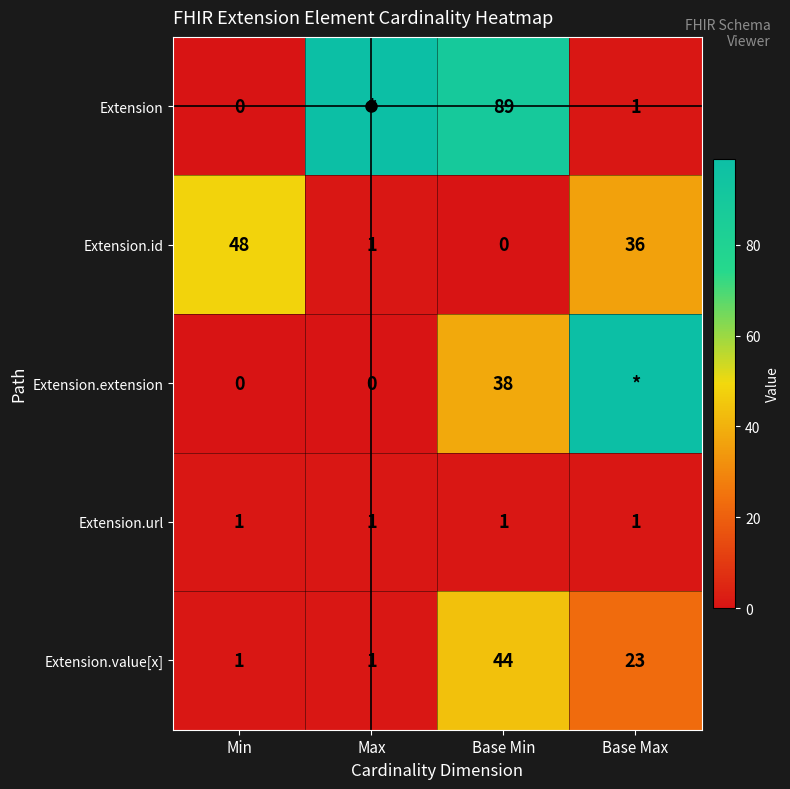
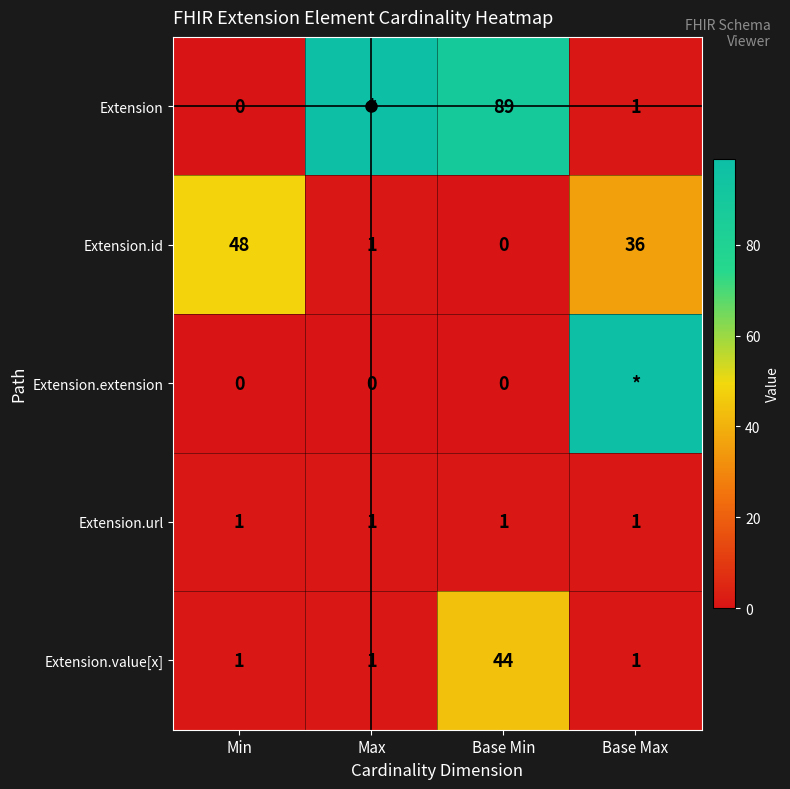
  {
    "Extension": {
      "Min": 0,
      "Base Min": 89,
      "Base Max": 1
    },
    "Extension.id": {
      "Min": 48,
      "Max": 1,
      "Base Min": 0,
      "Base Max": 36
    },
    "Extension.extension": {
      "Min": 0,
      "Max": 0,
-     "Base Min": 38
+     "Base Min": 0
    },
    "Extension.url": {
      "Min": 1,
      "Max": 1,
      "Base Min": 1,
      "Base Max": 1
    },
    "Extension.value[x]": {
      "Min": 1,
      "Max": 1,
      "Base Min": 44,
-     "Base Max": 23
+     "Base Max": 1
    }
  }
